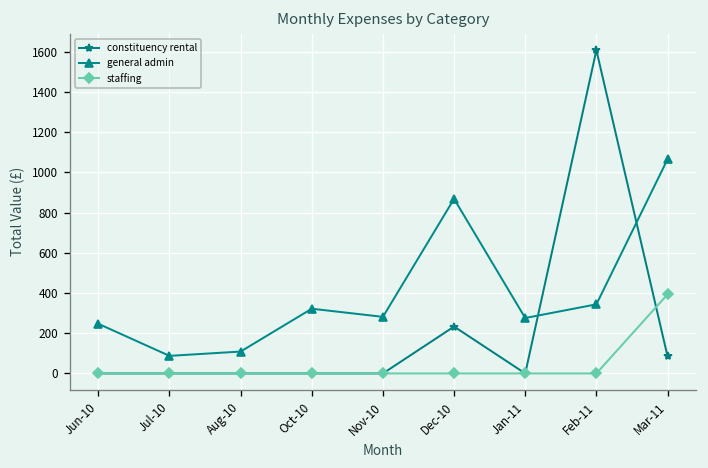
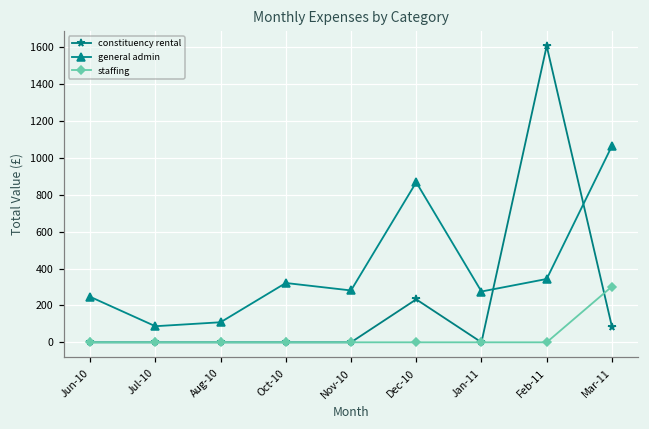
  {
    "staffing": {
      "Dec-10": 0,
      "Feb-11": 0,
-     "Mar-11": 390
+     "Mar-11": 300
    }
  }
